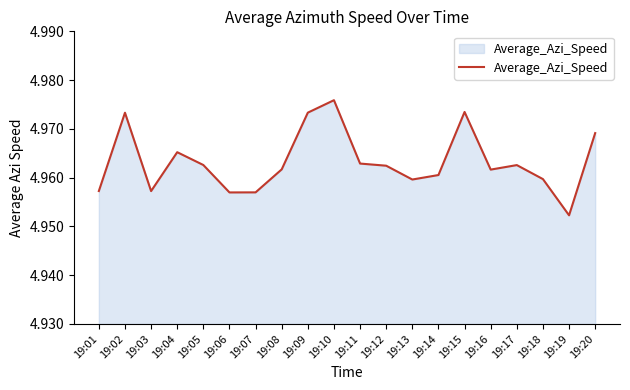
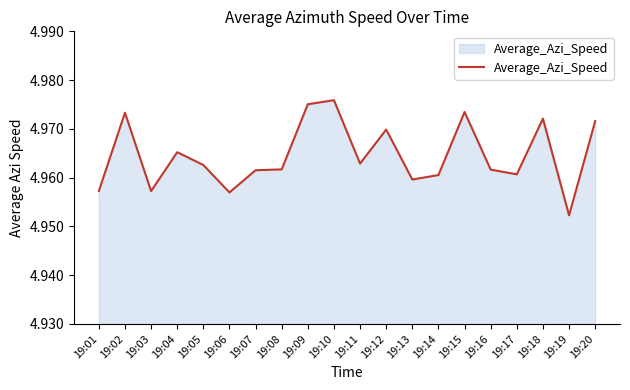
  {
    "19:01": 4.957,
    "19:02": 4.973,
    "19:03": 4.957,
    "19:04": 4.965,
    "19:05": 4.963,
    "19:06": 4.957,
-   "19:07": 4.957,
+   "19:07": 4.962,
    "19:08": 4.962,
-   "19:09": 4.973,
+   "19:09": 4.975,
    "19:10": 4.976,
    "19:11": 4.963,
-   "19:12": 4.962,
+   "19:12": 4.970,
    "19:13": 4.960,
    "19:14": 4.961,
    "19:15": 4.973,
    "19:16": 4.962,
-   "19:17": 4.963,
-   "19:18": 4.960,
+   "19:17": 4.961,
+   "19:18": 4.972,
    "19:19": 4.952,
-   "19:20": 4.969
+   "19:20": 4.972
  }
